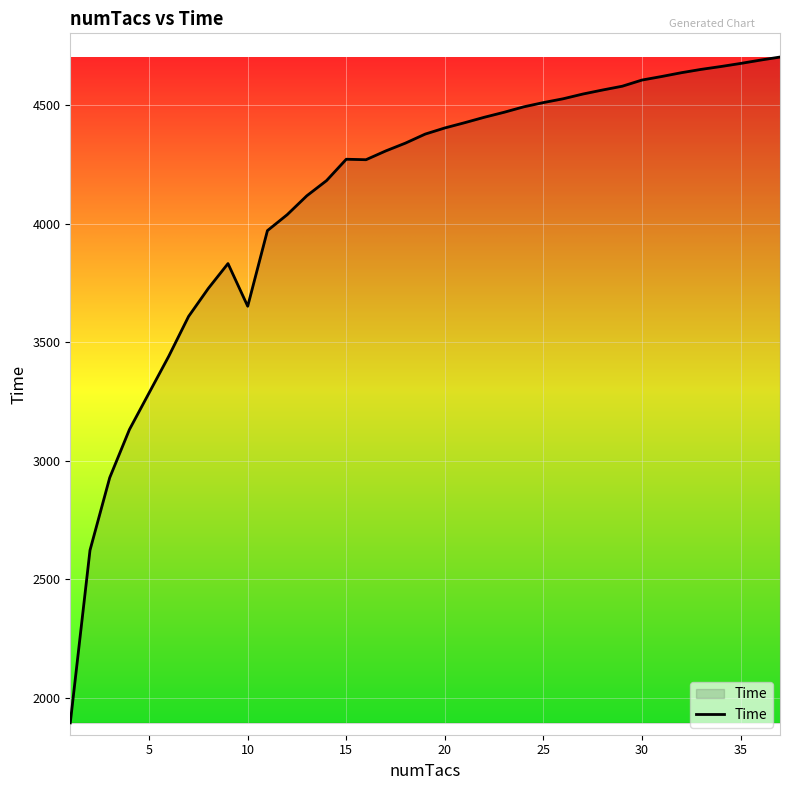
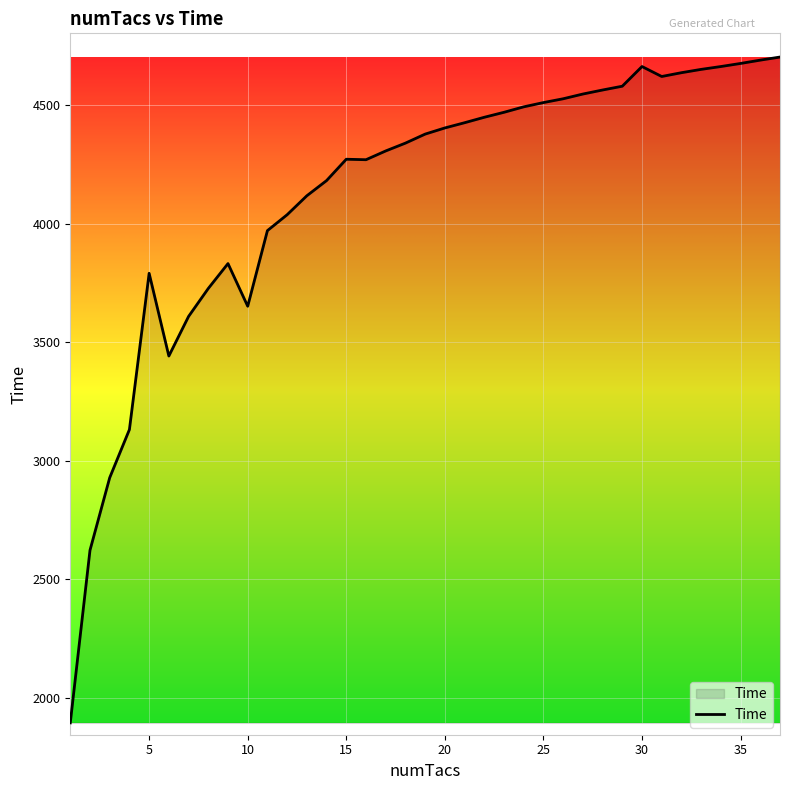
  {
-   "5": 3290,
+   "5": 3790,
    "10": 3650,
    "15": 4270,
    "20": 4400,
    "25": 4510,
-   "30": 4610,
+   "30": 4660,
    "35": 4680
  }
